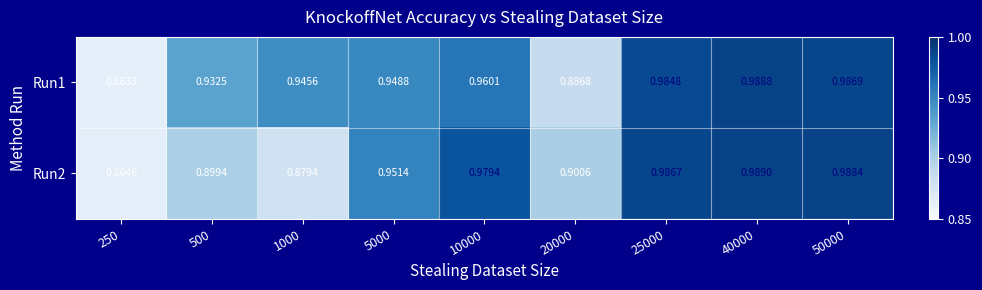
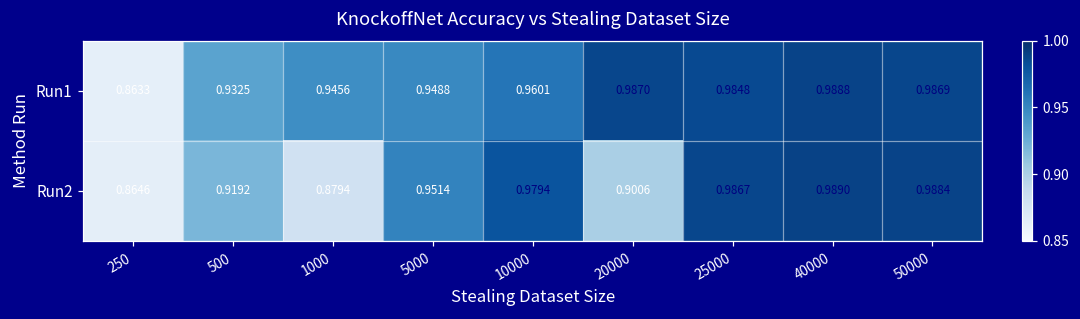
  {
    "Run1": {
      "500": 0.9325,
      "1000": 0.9456,
      "5000": 0.9488,
      "10000": 0.9601,
-     "20000": 0.8868,
+     "20000": 0.9870,
      "25000": 0.9848,
      "40000": 0.9888,
      "50000": 0.9869
    },
    "Run2": {
-     "500": 0.8994,
+     "500": 0.9192,
      "5000": 0.9514,
      "10000": 0.9794,
      "20000": 0.9006,
      "25000": 0.9867,
      "40000": 0.9890,
      "50000": 0.9884
    }
  }
